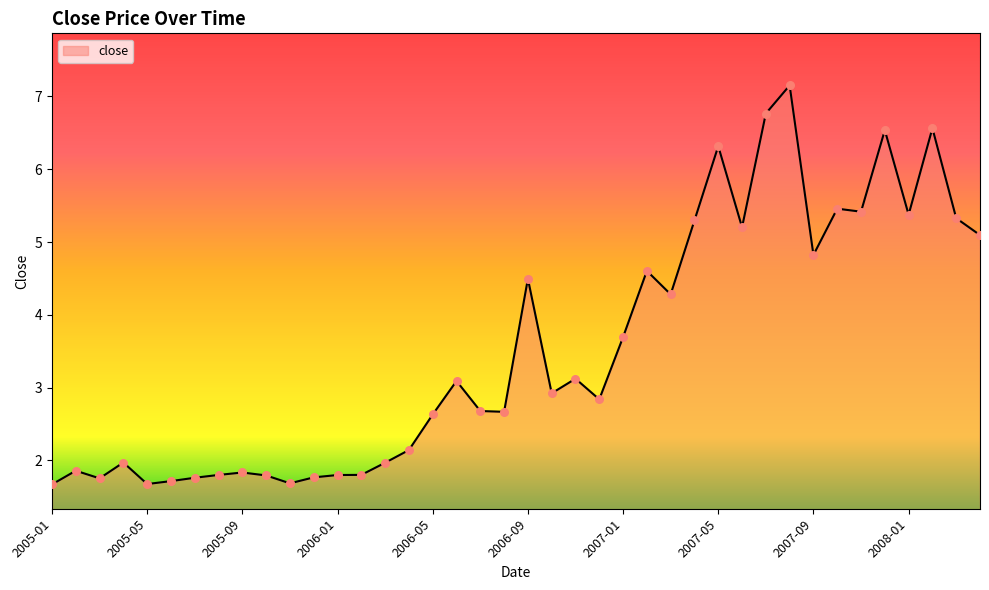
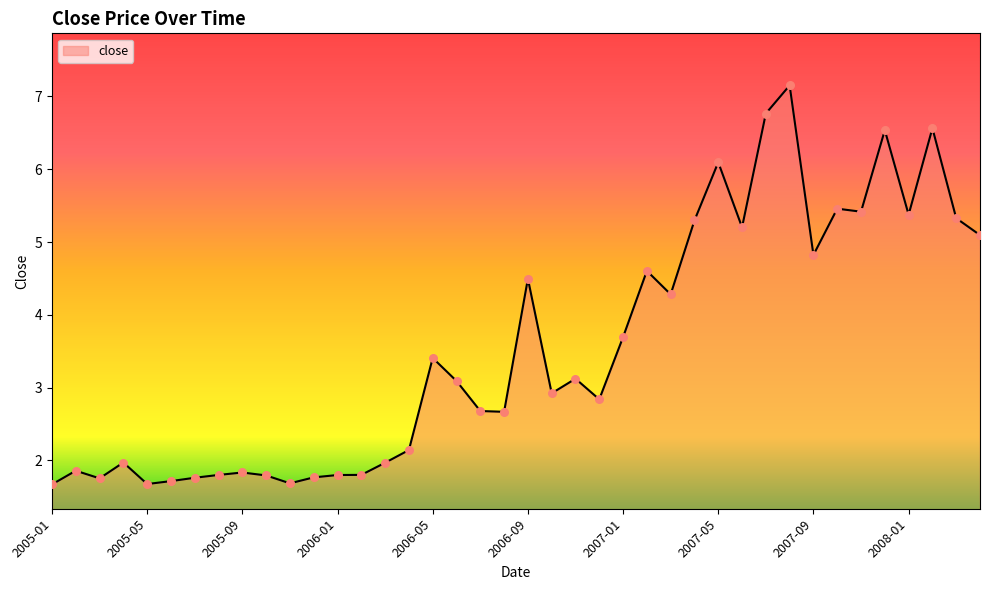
  {
    "2005-01": 1.7,
    "2005-05": 1.7,
    "2005-09": 1.8,
    "2006-01": 1.8,
-   "2006-05": 2.6,
+   "2006-05": 3.4,
    "2006-09": 4.5,
    "2007-01": 3.7,
-   "2007-05": 6.3,
+   "2007-05": 6.1,
    "2007-09": 4.8,
    "2008-01": 5.4
  }
